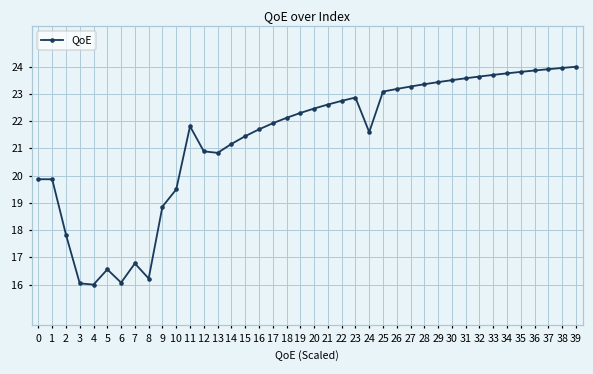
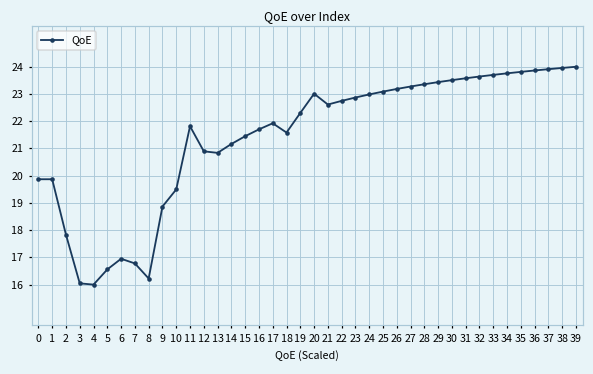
  {
    "0": 19.9,
    "1": 19.9,
    "2": 17.8,
    "3": 16.0,
    "4": 16.0,
    "5": 16.6,
-   "6": 16.1,
+   "6": 16.9,
    "7": 16.8,
    "8": 16.2,
    "9": 18.9,
    "10": 19.5,
    "11": 21.8,
    "12": 20.9,
    "13": 20.8,
    "14": 21.2,
    "15": 21.4,
    "16": 21.7,
    "17": 21.9,
-   "18": 22.1,
+   "18": 21.6,
    "19": 22.3,
-   "20": 22.5,
+   "20": 23.0,
    "21": 22.6,
    "22": 22.7,
    "23": 22.9,
-   "24": 21.6,
+   "24": 23.0,
    "25": 23.1,
    "26": 23.2,
    "27": 23.3,
    "28": 23.4,
    "29": 23.4,
    "30": 23.5,
    "31": 23.6,
    "32": 23.6,
    "33": 23.7,
    "34": 23.8,
    "35": 23.8,
    "36": 23.9,
    "37": 23.9,
    "38": 24.0,
    "39": 24.0
  }
